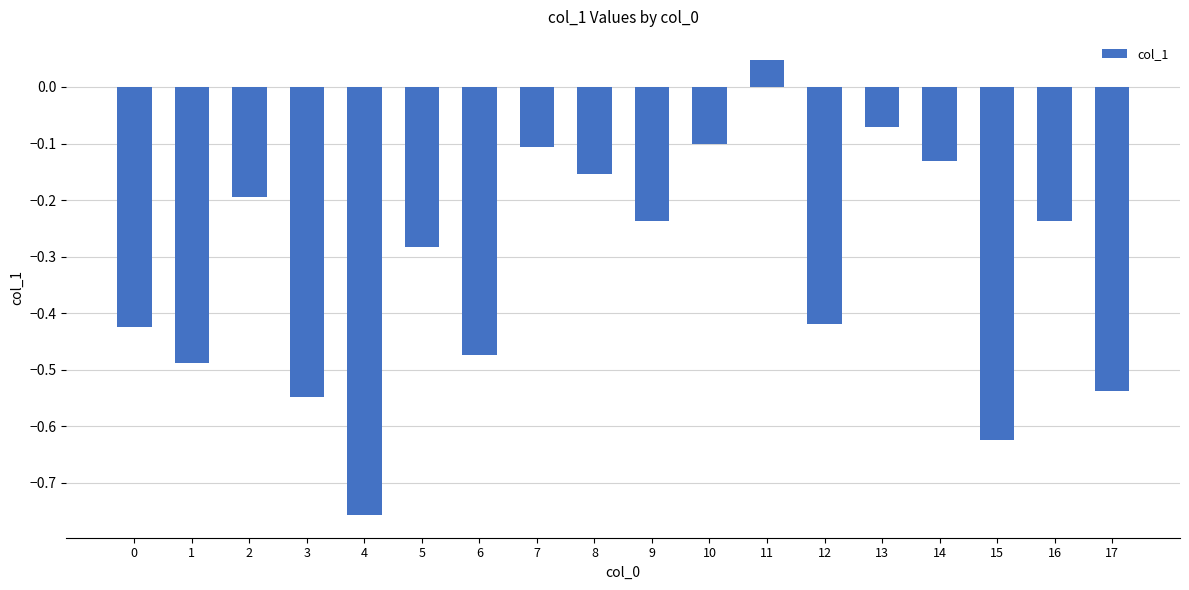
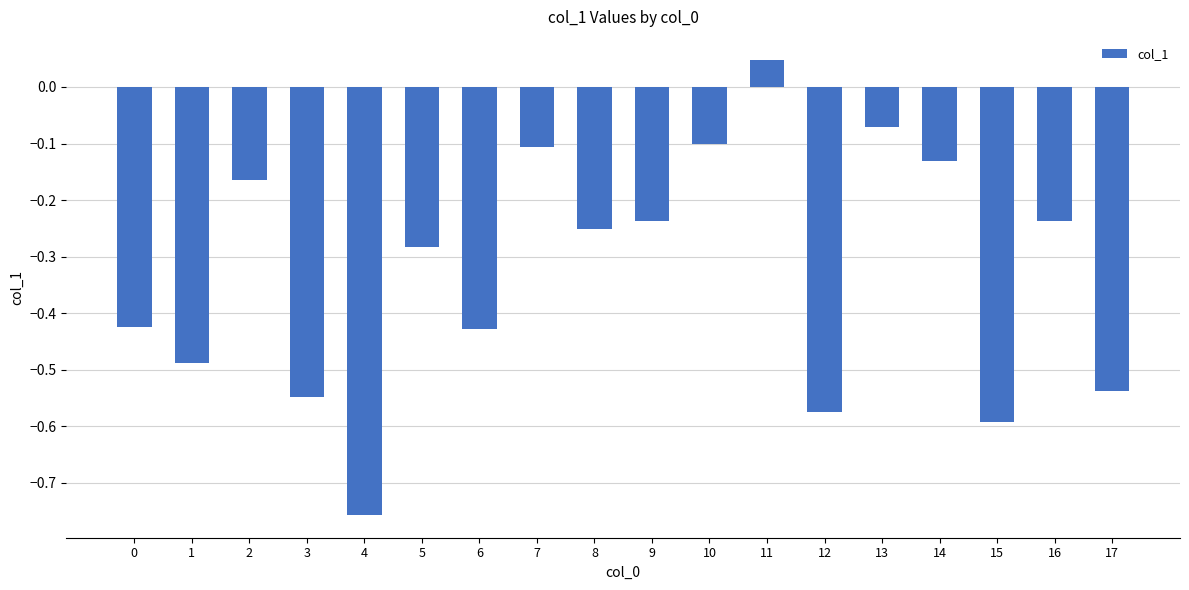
  {
    "0": -0.42,
    "1": -0.49,
-   "2": -0.19,
+   "2": -0.17,
    "3": -0.55,
    "4": -0.76,
    "5": -0.28,
-   "6": -0.47,
+   "6": -0.43,
    "7": -0.11,
-   "8": -0.15,
+   "8": -0.25,
    "9": -0.24,
    "10": -0.10,
    "11": 0.05,
-   "12": -0.42,
+   "12": -0.57,
    "13": -0.07,
    "14": -0.13,
-   "15": -0.62,
+   "15": -0.59,
    "16": -0.24,
    "17": -0.54
  }
